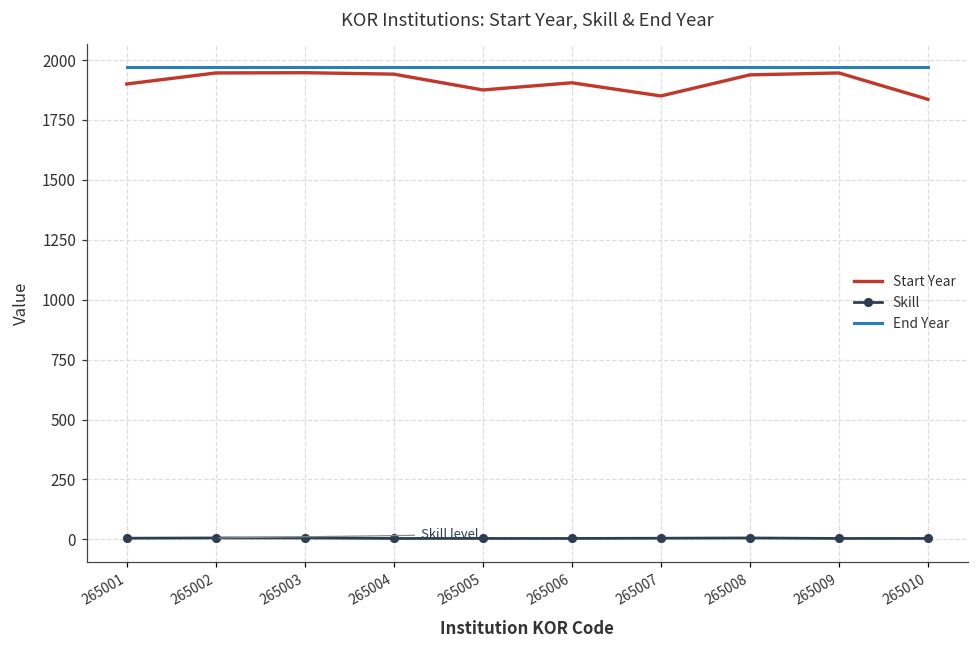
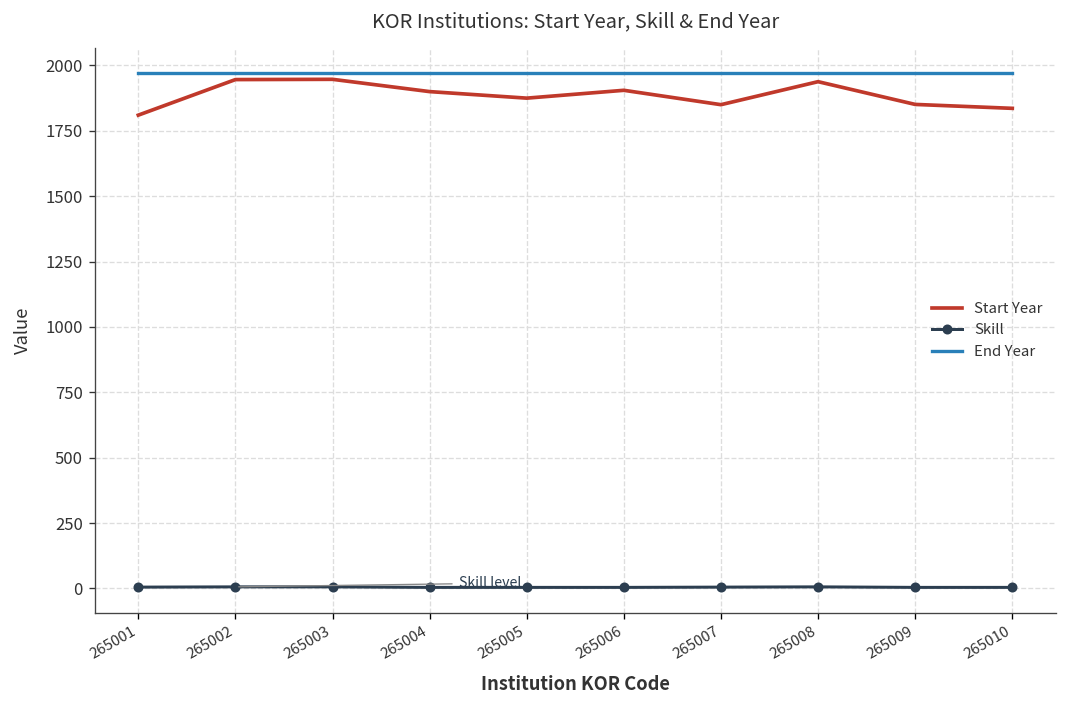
  {
    "Start Year": {
-     "265001": 1900,
+     "265001": 1810,
      "265002": 1950,
      "265003": 1950,
-     "265004": 1940,
+     "265004": 1900,
      "265005": 1880,
      "265006": 1910,
      "265007": 1850,
      "265008": 1940,
-     "265009": 1950,
+     "265009": 1850,
      "265010": 1840
    },
    "Skill": {
      "265001": 10,
      "265002": 10,
      "265003": 10,
      "265004": 0,
      "265005": 0,
      "265006": 0,
      "265007": 10,
      "265008": 10,
      "265009": 0,
      "265010": 0
    },
    "End Year": {
      "265001": 1970,
      "265002": 1970,
      "265003": 1970,
      "265004": 1970,
      "265005": 1970,
      "265006": 1970,
      "265007": 1970,
      "265008": 1970,
      "265009": 1970,
      "265010": 1970
    }
  }
